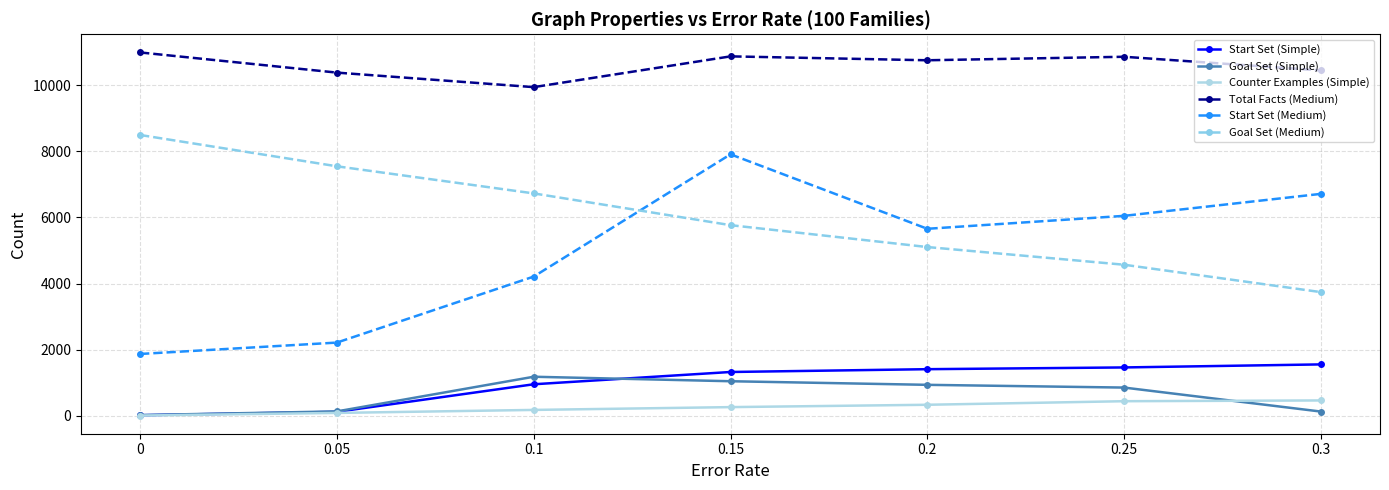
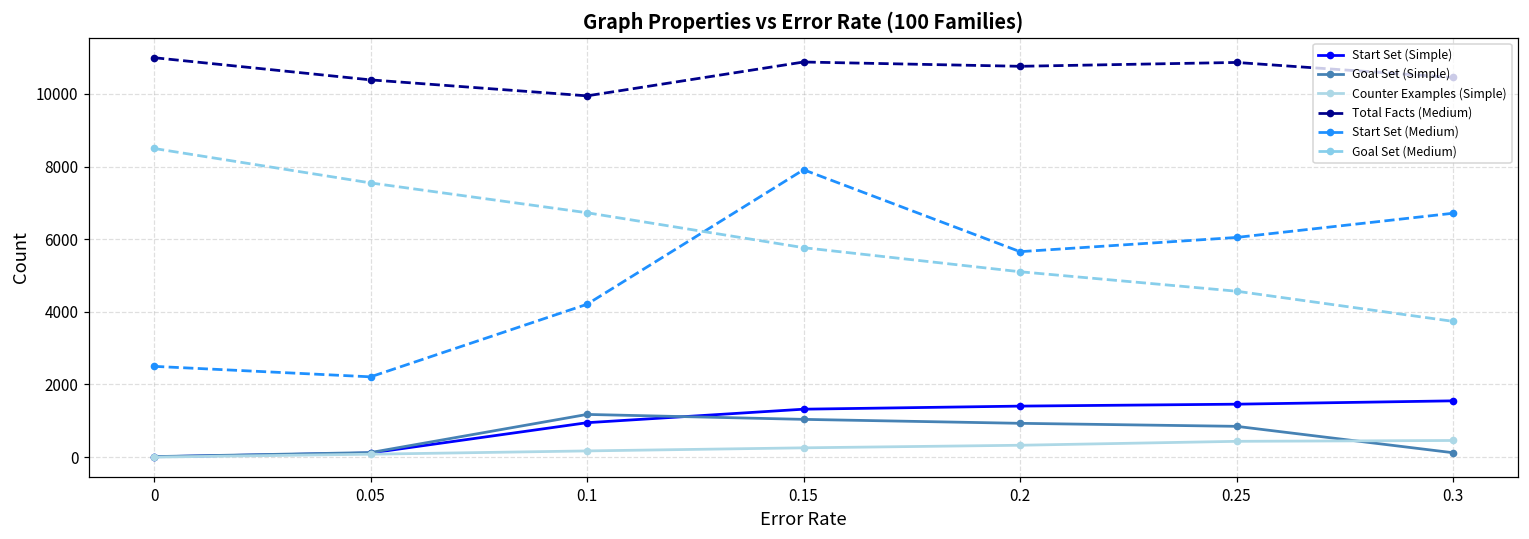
  {
    "Start Set (Simple)": {
      "0.1": 900,
      "0.15": 1300,
      "0.2": 1400,
      "0.25": 1500,
      "0.3": 1600
    },
    "Goal Set (Simple)": {
      "0.1": 1200,
      "0.15": 1000,
      "0.2": 900,
      "0.25": 800,
      "0.3": 100
    },
    "Total Facts (Medium)": {
      "0": 11000,
      "0.05": 10400,
      "0.1": 9900,
      "0.15": 10900,
      "0.2": 10800,
      "0.25": 10900
    },
    "Start Set (Medium)": {
-     "0": 1900,
+     "0": 2500,
      "0.05": 2200,
      "0.1": 4200,
      "0.15": 7900,
      "0.2": 5700,
      "0.25": 6100,
      "0.3": 6700
    }
  }
